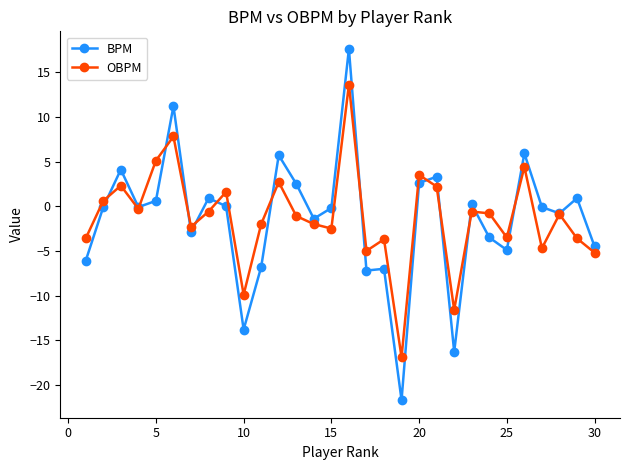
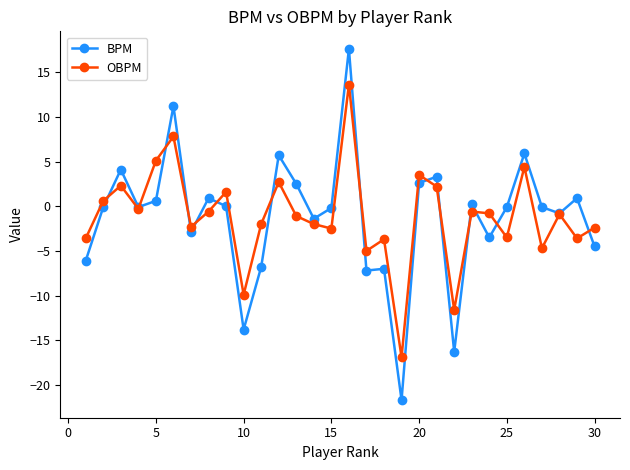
  {
    "BPM": {
      "5": 1,
      "10": -14,
      "15": 0,
      "20": 3,
-     "25": -5,
+     "25": 0,
      "30": -5
    },
    "OBPM": {
      "5": 5,
      "10": -10,
      "15": -3,
      "20": 4,
      "25": -4,
-     "30": -5
+     "30": -2
    }
  }
